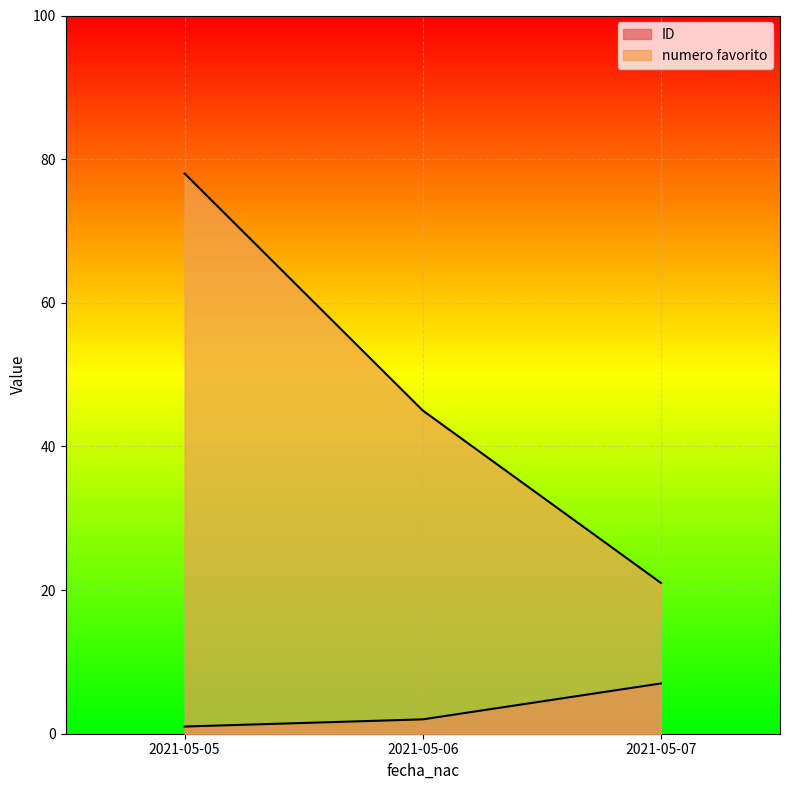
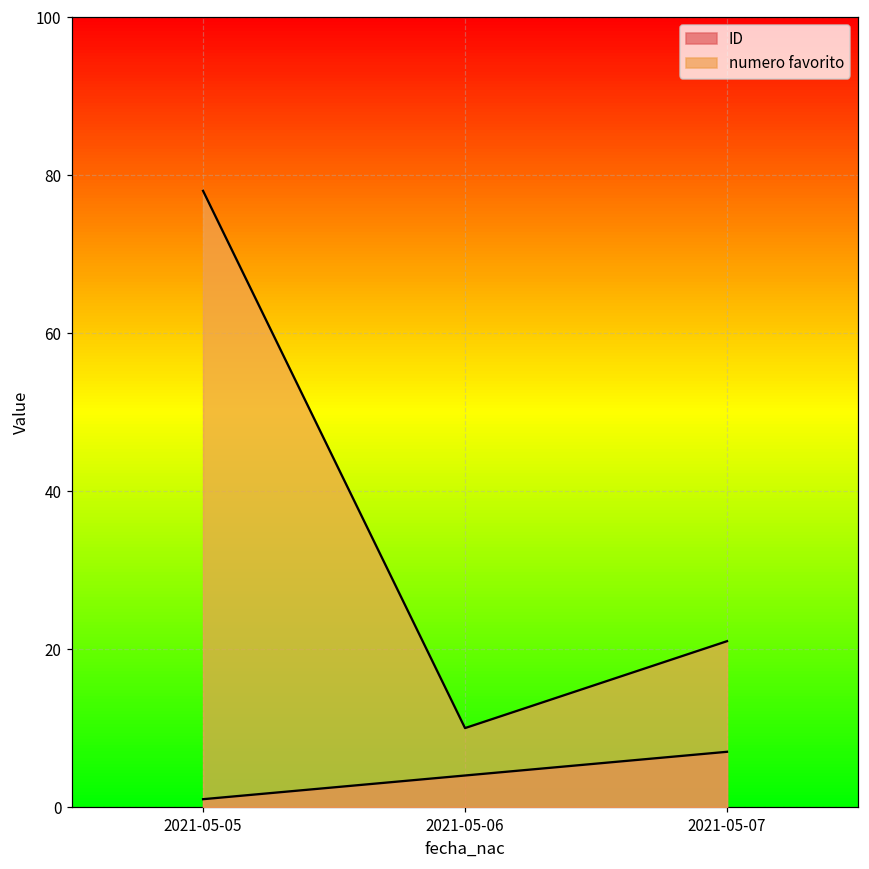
  {
    "ID": {
      "2021-05-05": 1,
-     "2021-05-06": 2,
+     "2021-05-06": 4,
      "2021-05-07": 7
    },
    "numero favorito": {
      "2021-05-05": 78,
-     "2021-05-06": 45,
+     "2021-05-06": 10,
      "2021-05-07": 21
    }
  }
